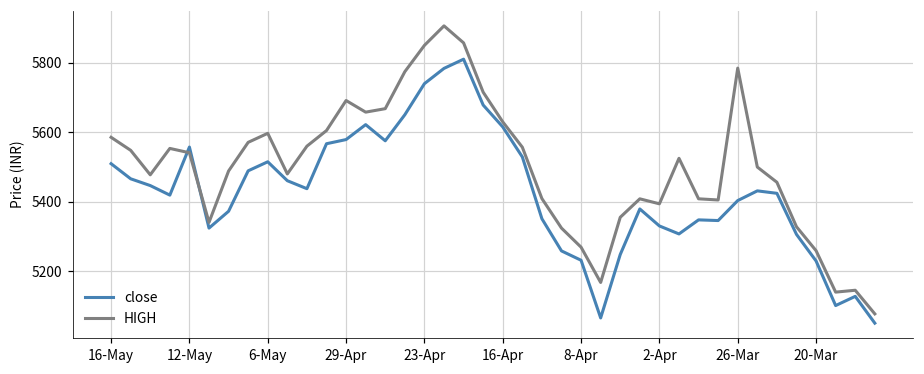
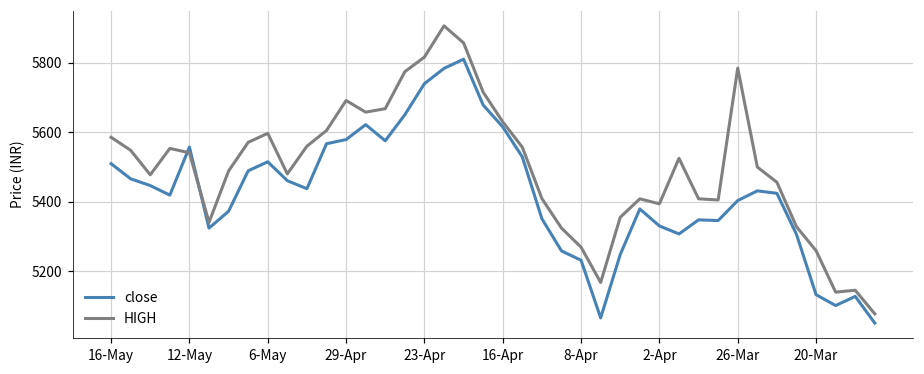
  {
    "close": {
      "16-May": 5510,
      "12-May": 5560,
      "6-May": 5520,
      "29-Apr": 5580,
      "23-Apr": 5740,
      "16-Apr": 5620,
      "8-Apr": 5230,
      "2-Apr": 5330,
      "26-Mar": 5400,
-     "20-Mar": 5230
+     "20-Mar": 5130
    },
    "HIGH": {
      "16-May": 5590,
      "12-May": 5540,
      "6-May": 5600,
      "29-Apr": 5690,
-     "23-Apr": 5850,
+     "23-Apr": 5820,
      "16-Apr": 5630,
      "8-Apr": 5270,
      "2-Apr": 5390,
      "26-Mar": 5780,
      "20-Mar": 5260
    }
  }
